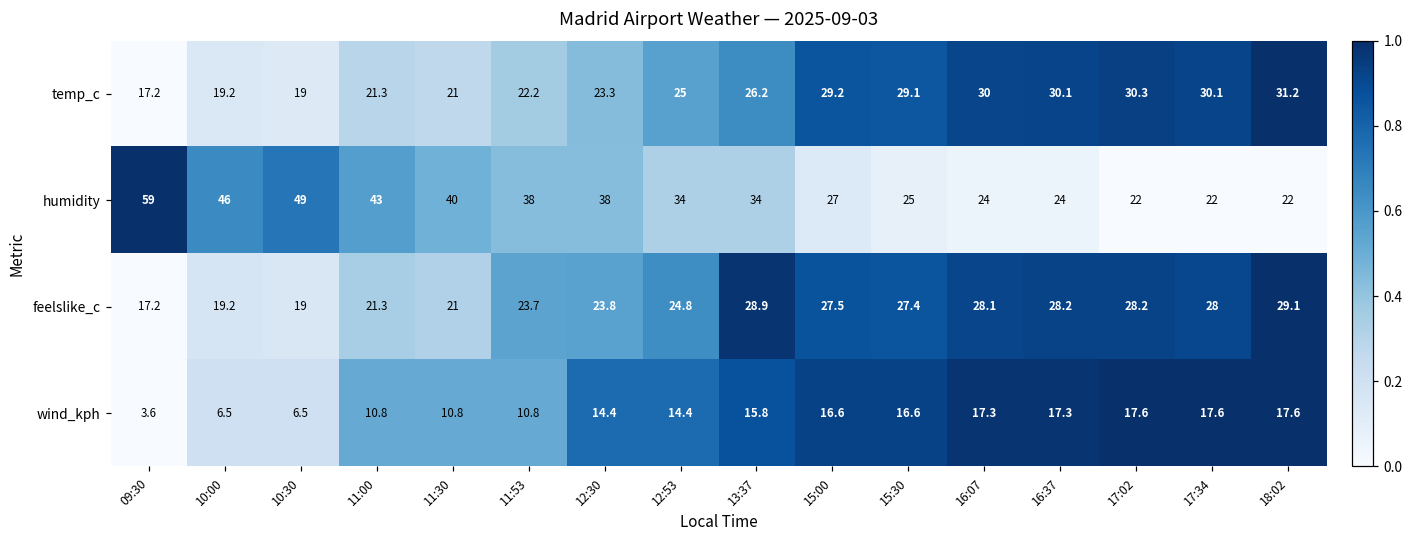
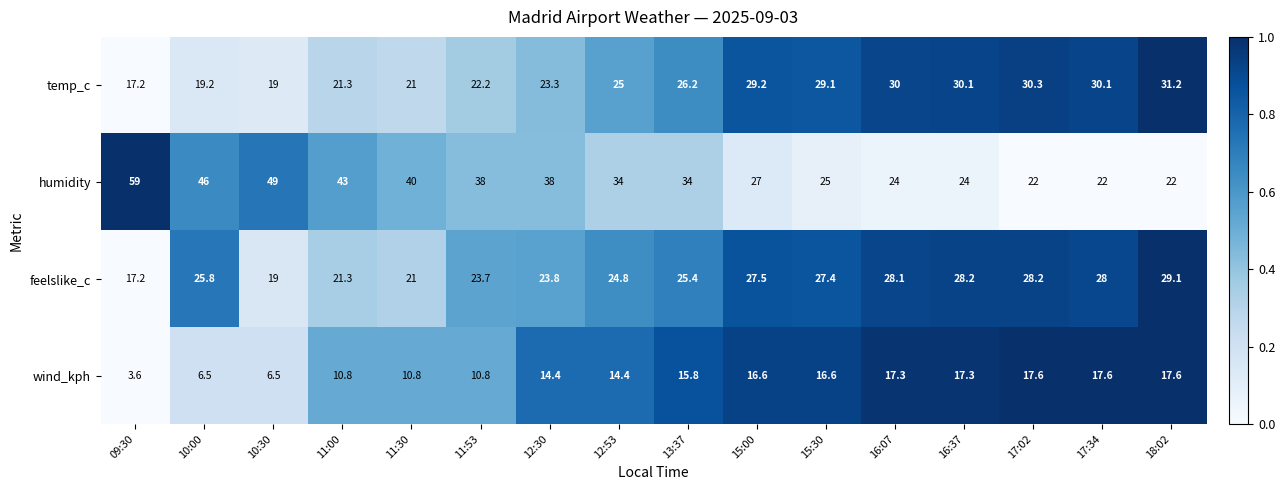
  {
    "temp_c": {
      "09:30": 17.2,
      "10:00": 19.2,
      "10:30": 19,
      "11:00": 21.3,
      "11:30": 21,
      "11:53": 22.2,
      "12:30": 23.3,
      "12:53": 25,
      "13:37": 26.2,
      "15:00": 29.2,
      "15:30": 29.1,
      "16:07": 30,
      "16:37": 30.1,
      "17:02": 30.3,
      "17:34": 30.1,
      "18:02": 31.2
    },
    "humidity": {
      "09:30": 59,
      "10:00": 46,
      "10:30": 49,
      "11:00": 43,
      "11:30": 40,
      "11:53": 38,
      "12:30": 38,
      "12:53": 34,
      "13:37": 34,
      "15:00": 27,
      "15:30": 25,
      "16:07": 24,
      "16:37": 24,
      "17:02": 22,
      "17:34": 22,
      "18:02": 22
    },
    "feelslike_c": {
      "09:30": 17.2,
-     "10:00": 19.2,
+     "10:00": 25.8,
      "10:30": 19,
      "11:00": 21.3,
      "11:30": 21,
      "11:53": 23.7,
      "12:30": 23.8,
      "12:53": 24.8,
-     "13:37": 28.9,
+     "13:37": 25.4,
      "15:00": 27.5,
      "15:30": 27.4,
      "16:07": 28.1,
      "16:37": 28.2,
      "17:02": 28.2,
      "17:34": 28,
      "18:02": 29.1
    },
    "wind_kph": {
      "09:30": 3.6,
      "10:00": 6.5,
      "10:30": 6.5,
      "11:00": 10.8,
      "11:30": 10.8,
      "11:53": 10.8,
      "12:30": 14.4,
      "12:53": 14.4,
      "13:37": 15.8,
      "15:00": 16.6,
      "15:30": 16.6,
      "16:07": 17.3,
      "16:37": 17.3,
      "17:02": 17.6,
      "17:34": 17.6,
      "18:02": 17.6
    }
  }
